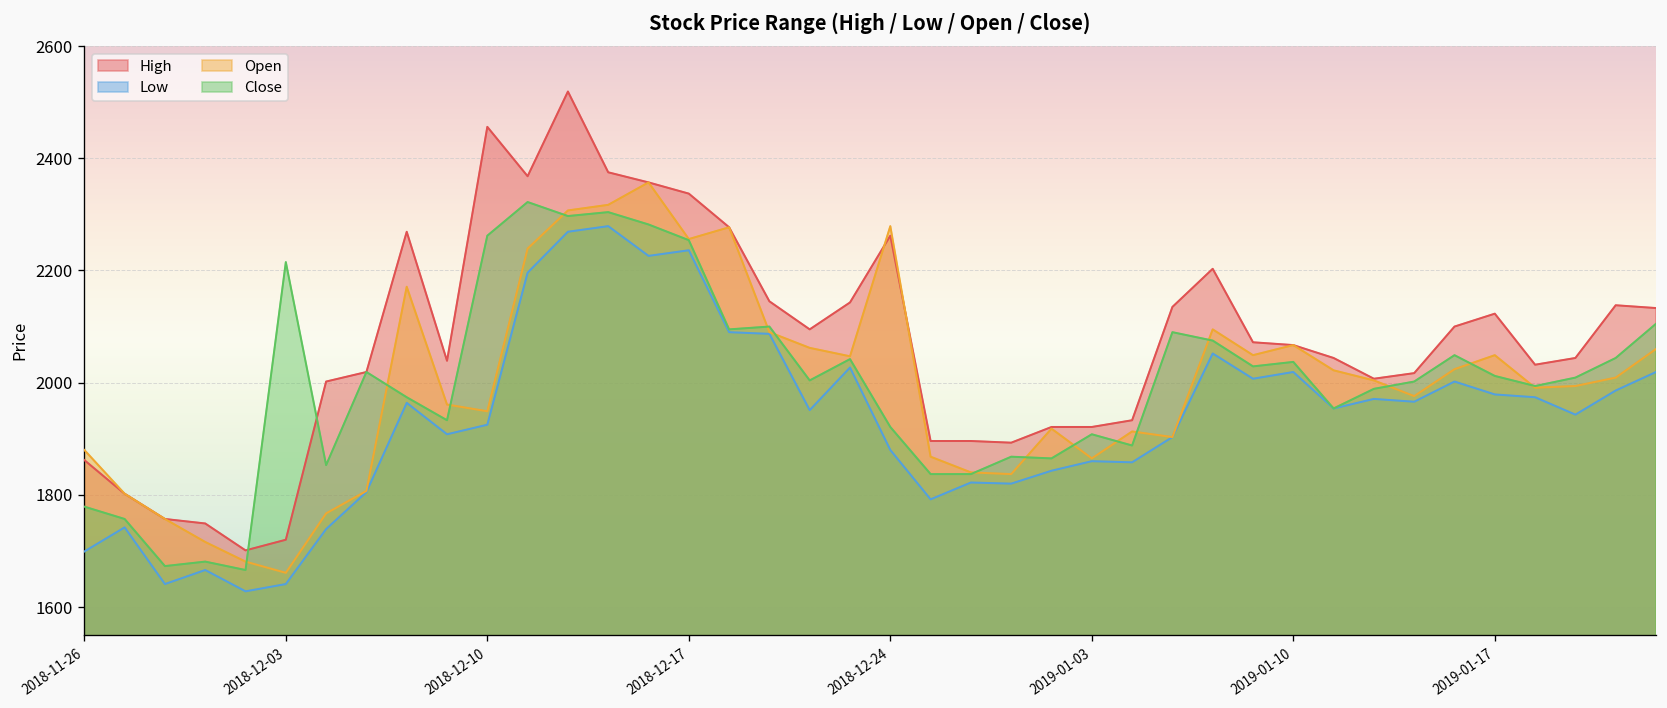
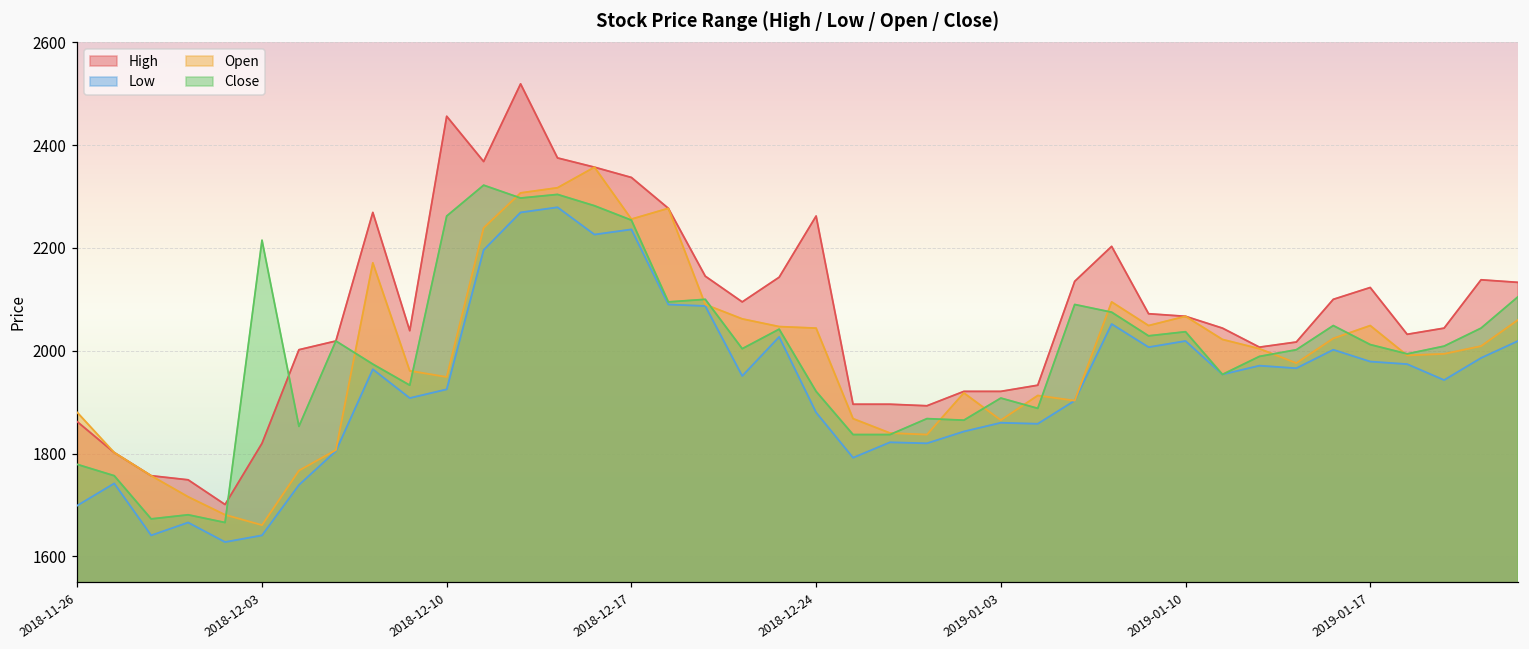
  {
    "High": {
      "2018-11-26": 1860,
-     "2018-12-03": 1720,
+     "2018-12-03": 1820,
      "2018-12-10": 2460,
      "2018-12-17": 2340,
      "2018-12-24": 2260,
      "2019-01-03": 1920,
      "2019-01-17": 2120
    },
    "Low": {
      "2018-11-26": 1700,
      "2018-12-03": 1640,
      "2018-12-10": 1930,
      "2018-12-17": 2240,
      "2018-12-24": 1880,
      "2019-01-10": 2020,
      "2019-01-17": 1980
    },
    "Open": {
      "2018-11-26": 1880,
      "2018-12-03": 1660,
      "2018-12-10": 1950,
-     "2018-12-24": 2280,
+     "2018-12-24": 2040,
      "2019-01-17": 2050
    },
    "Close": {
      "2018-11-26": 1780,
      "2018-12-03": 2220,
      "2018-12-10": 2260,
      "2018-12-24": 1920,
      "2019-01-03": 1910,
      "2019-01-10": 2040,
      "2019-01-17": 2010
    }
  }
